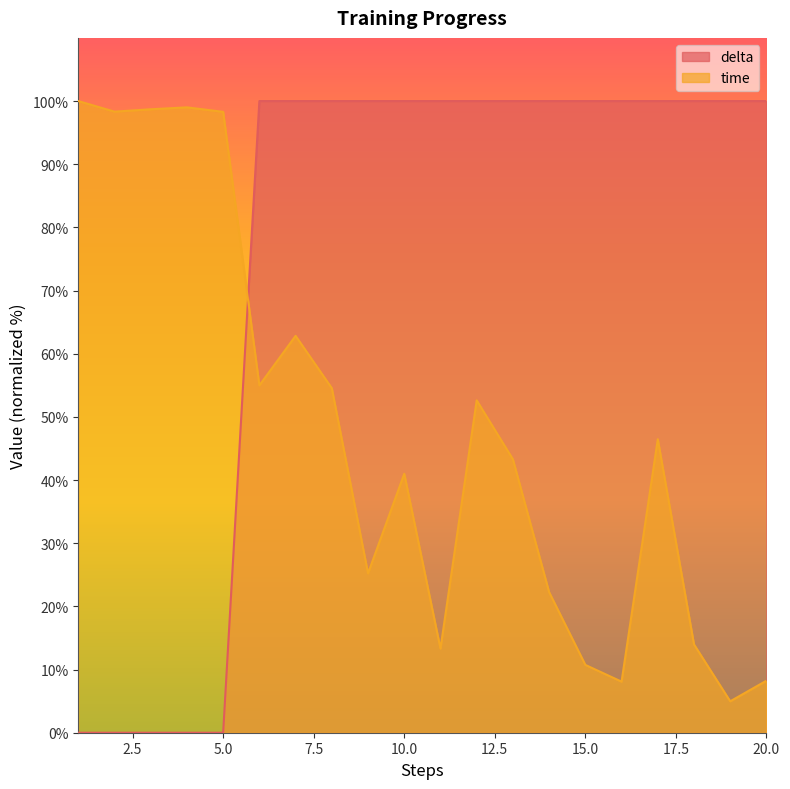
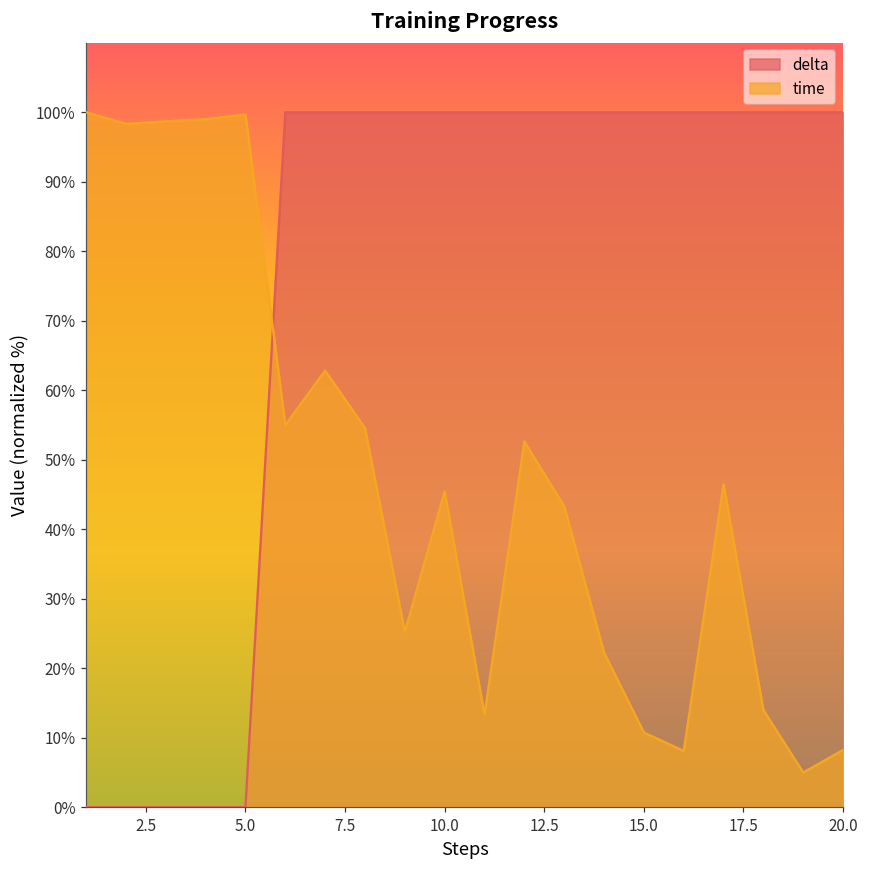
  {
    "delta": {
      "5.0": "0%",
      "10.0": "100%",
      "15.0": "100%",
      "20.0": "100%"
    },
    "time": {
-     "5.0": "98%",
-     "10.0": "41%",
+     "5.0": "100%",
+     "10.0": "45%",
      "15.0": "11%",
      "20.0": "8%"
    }
  }
